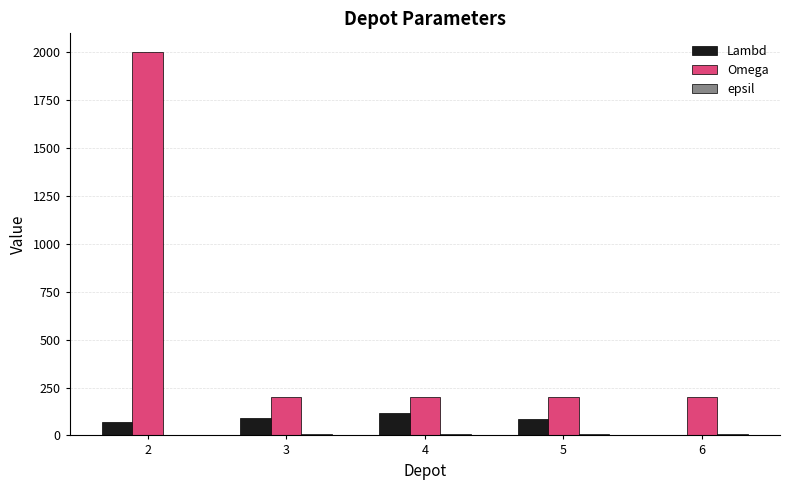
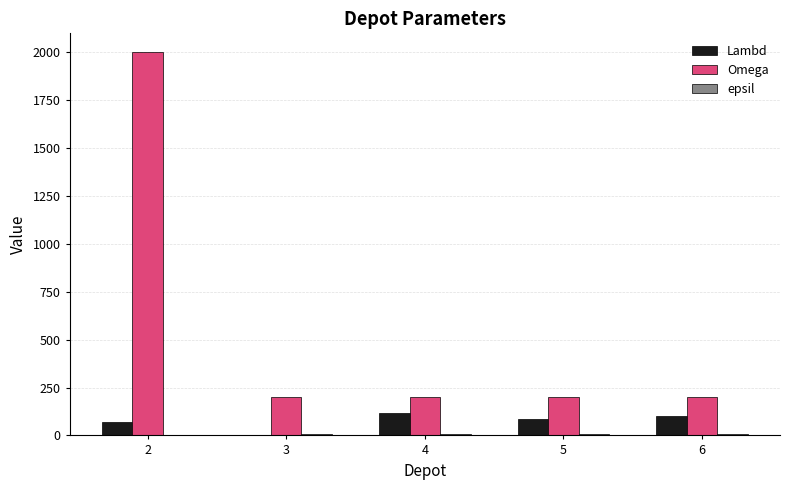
  {
    "Lambd": {
      "2": 70,
-     "3": 90,
+     "3": 0,
      "4": 120,
      "5": 90,
-     "6": 0
+     "6": 100
    },
    "Omega": {
      "2": 2000,
      "3": 200,
      "4": 200,
      "5": 200,
      "6": 200
    },
    "epsil": {
      "2": 0
    }
  }
